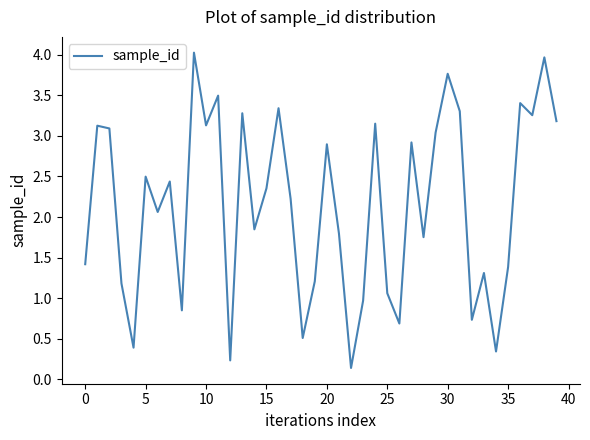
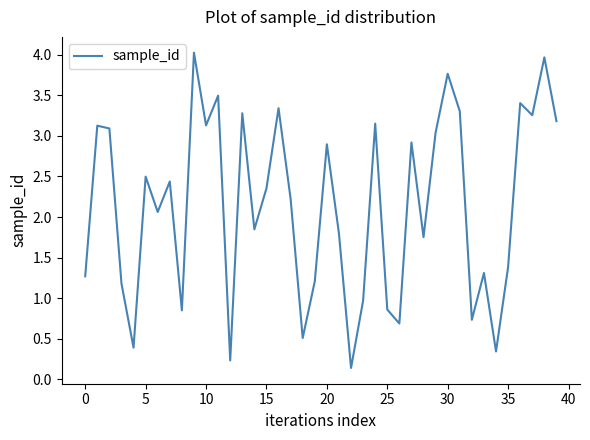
  {
-   "0": 1.4,
+   "0": 1.3,
    "5": 2.5,
    "10": 3.1,
    "15": 2.4,
    "20": 2.9,
-   "25": 1.1,
+   "25": 0.9,
    "30": 3.8,
    "35": 1.4
  }
